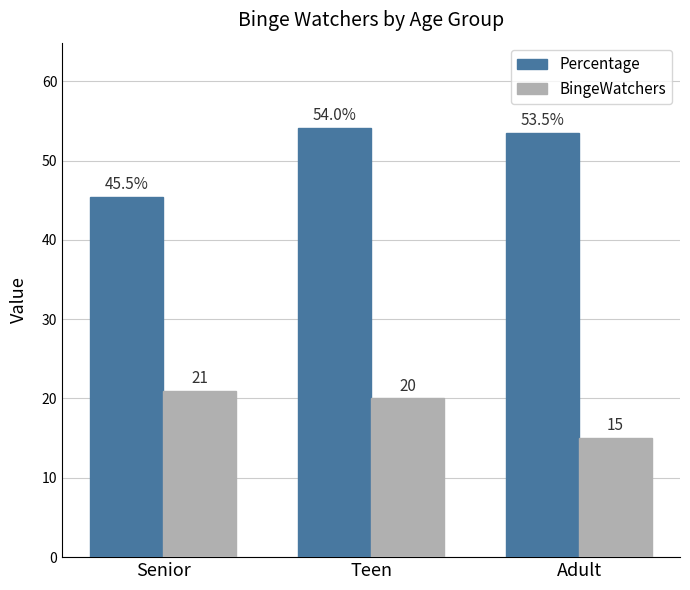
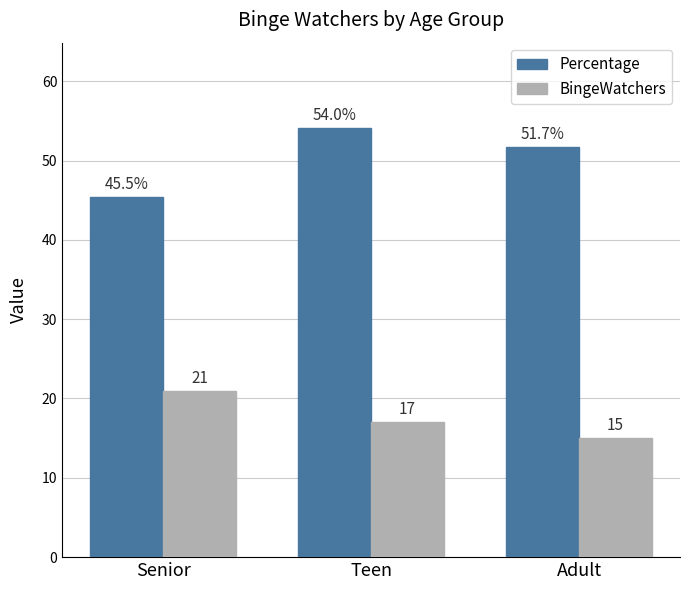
  {
    "Percentage": {
      "Senior": "45.5%",
      "Teen": "54.0%",
-     "Adult": "53.5%"
+     "Adult": "51.7%"
    },
    "BingeWatchers": {
      "Senior": "21",
-     "Teen": "20",
+     "Teen": "17",
      "Adult": "15"
    }
  }
